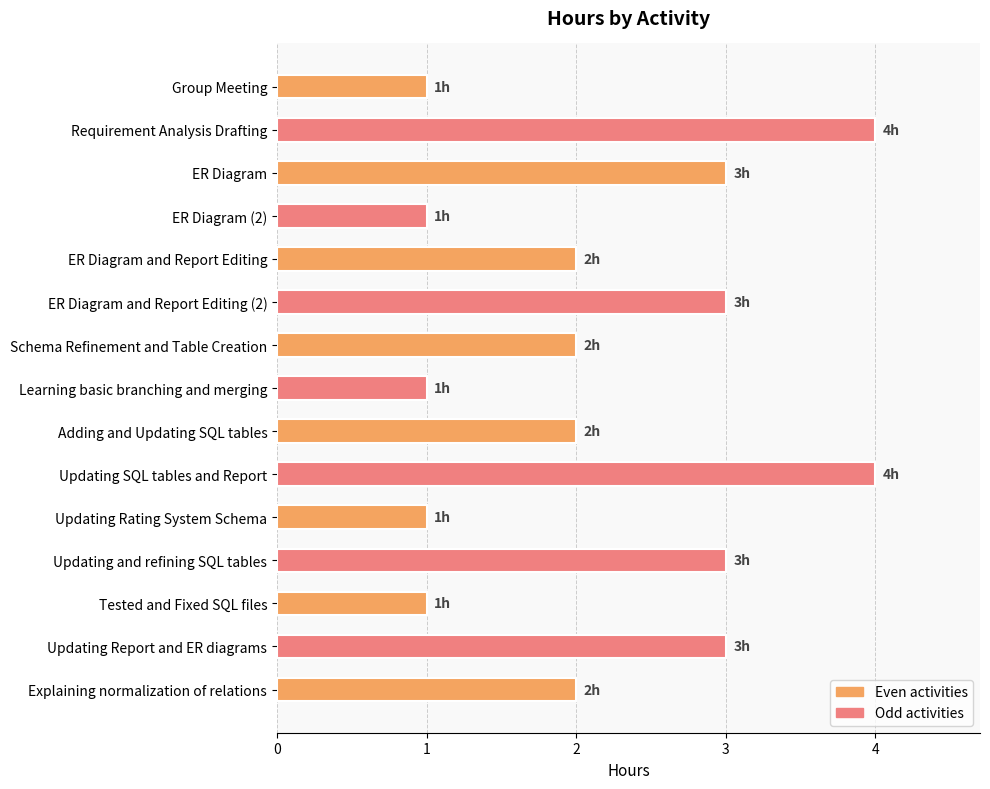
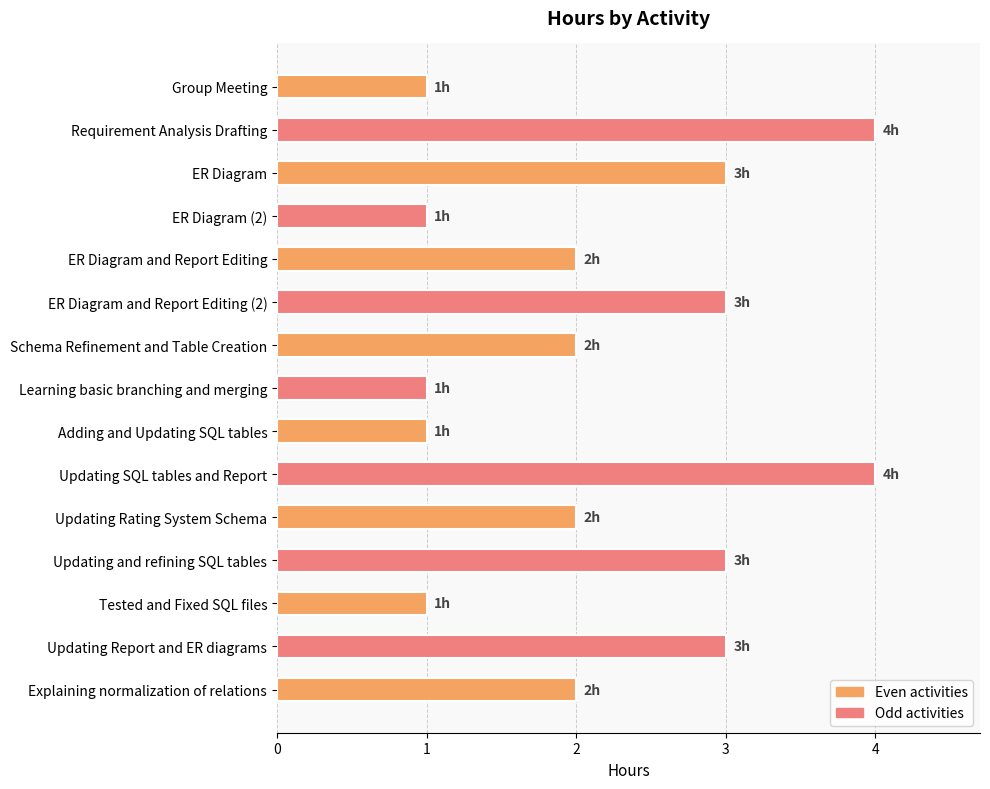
  {
    "Group Meeting": "1h",
    "Requirement Analysis Drafting": "4h",
    "ER Diagram": "3h",
    "ER Diagram (2)": "1h",
    "ER Diagram and Report Editing": "2h",
    "ER Diagram and Report Editing (2)": "3h",
    "Schema Refinement and Table Creation": "2h",
    "Learning basic branching and merging": "1h",
-   "Adding and Updating SQL tables": "2h",
+   "Adding and Updating SQL tables": "1h",
    "Updating SQL tables and Report": "4h",
-   "Updating Rating System Schema": "1h",
+   "Updating Rating System Schema": "2h",
    "Updating and refining SQL tables": "3h",
    "Tested and Fixed SQL files": "1h",
    "Updating Report and ER diagrams": "3h",
    "Explaining normalization of relations": "2h"
  }
